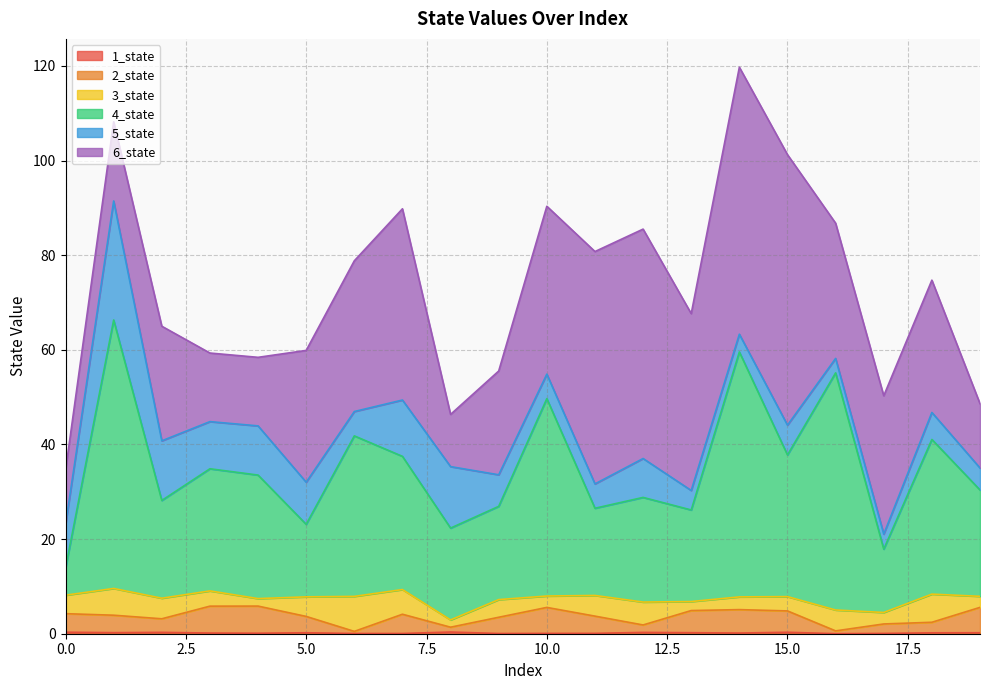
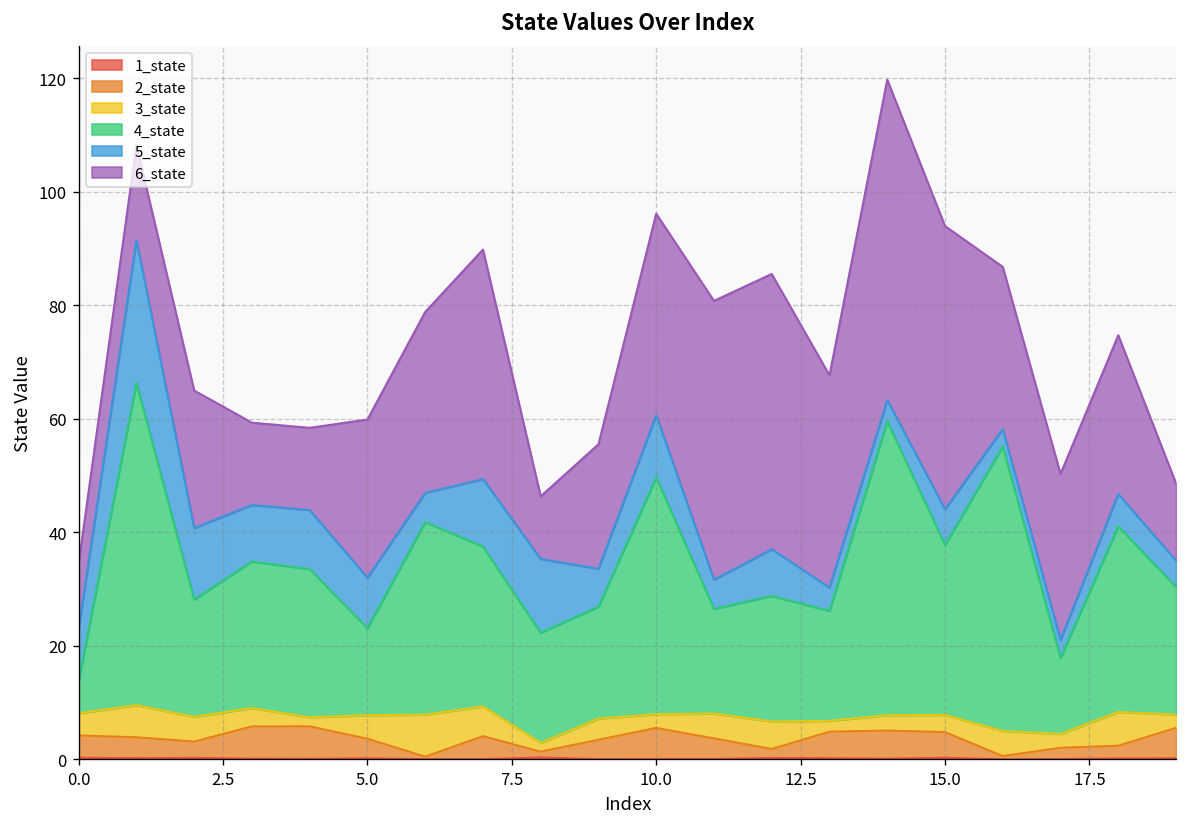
  {
    "3_state": {
      "0.0": 4,
      "5.0": 4,
      "10.0": 2,
      "15.0": 3
    },
    "4_state": {
      "0.0": 6,
      "5.0": 15,
      "10.0": 42,
      "15.0": 30
    },
    "5_state": {
      "0.0": 9,
      "5.0": 9,
-     "10.0": 5,
+     "10.0": 11,
      "15.0": 6
    },
    "6_state": {
      "0.0": 11,
      "5.0": 28,
      "10.0": 35,
-     "15.0": 57
+     "15.0": 50
    }
  }
